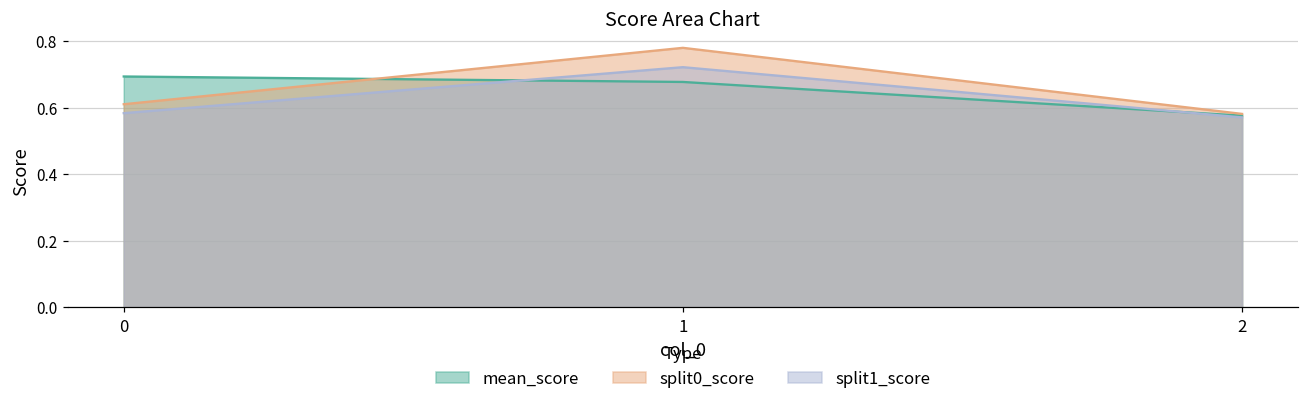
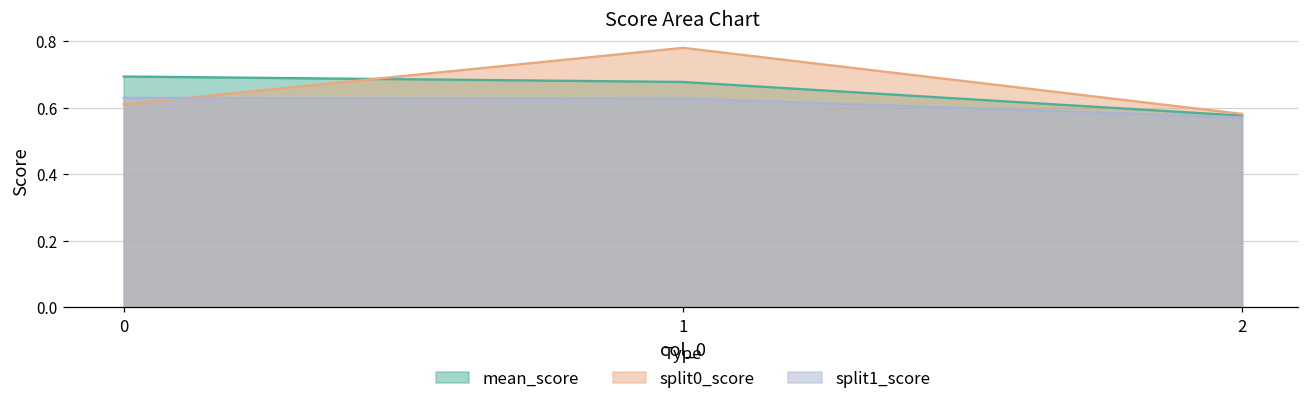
  {
    "mean_score": {
      "0": 0.69,
      "1": 0.68
    },
    "split0_score": {
      "0": 0.61,
      "1": 0.78
    },
    "split1_score": {
-     "0": 0.58,
-     "1": 0.72
+     "0": 0.63,
+     "1": 0.63
    }
  }
